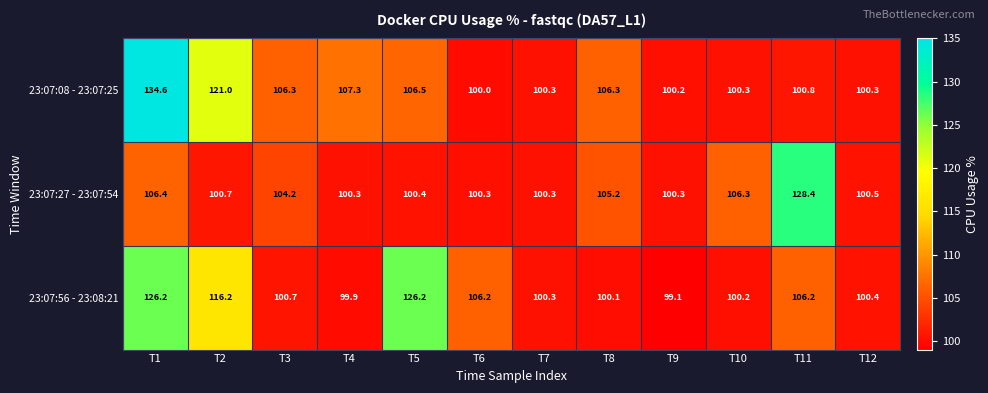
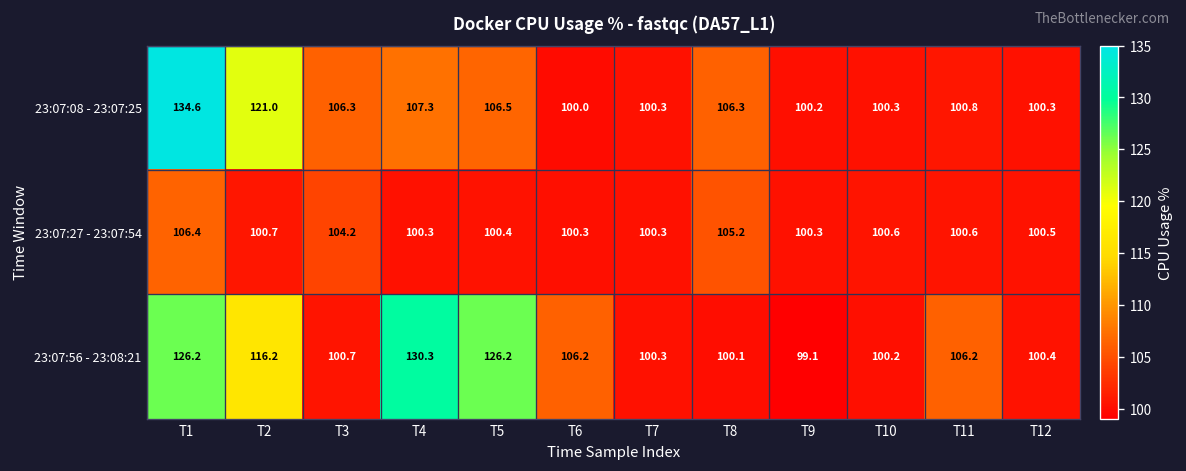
  {
    "23:07:08 - 23:07:25": {
      "T1": 134.6,
      "T2": 121.0,
      "T3": 106.3,
      "T4": 107.3,
      "T5": 106.5,
      "T6": 100.0,
      "T7": 100.3,
      "T8": 106.3,
      "T9": 100.2,
      "T10": 100.3,
      "T11": 100.8,
      "T12": 100.3
    },
    "23:07:27 - 23:07:54": {
      "T1": 106.4,
      "T2": 100.7,
      "T3": 104.2,
      "T4": 100.3,
      "T5": 100.4,
      "T6": 100.3,
      "T7": 100.3,
      "T8": 105.2,
      "T9": 100.3,
-     "T10": 106.3,
-     "T11": 128.4,
+     "T10": 100.6,
+     "T11": 100.6,
      "T12": 100.5
    },
    "23:07:56 - 23:08:21": {
      "T1": 126.2,
      "T2": 116.2,
      "T3": 100.7,
-     "T4": 99.9,
+     "T4": 130.3,
      "T5": 126.2,
      "T6": 106.2,
      "T7": 100.3,
      "T8": 100.1,
      "T9": 99.1,
      "T10": 100.2,
      "T11": 106.2,
      "T12": 100.4
    }
  }
